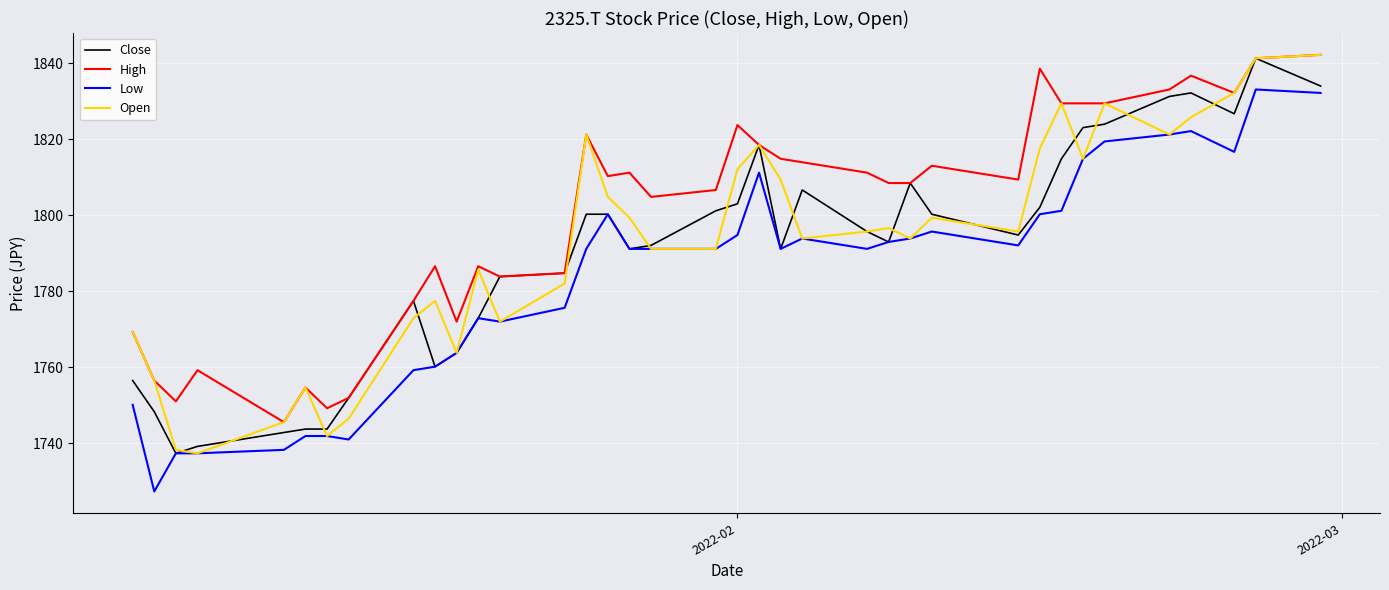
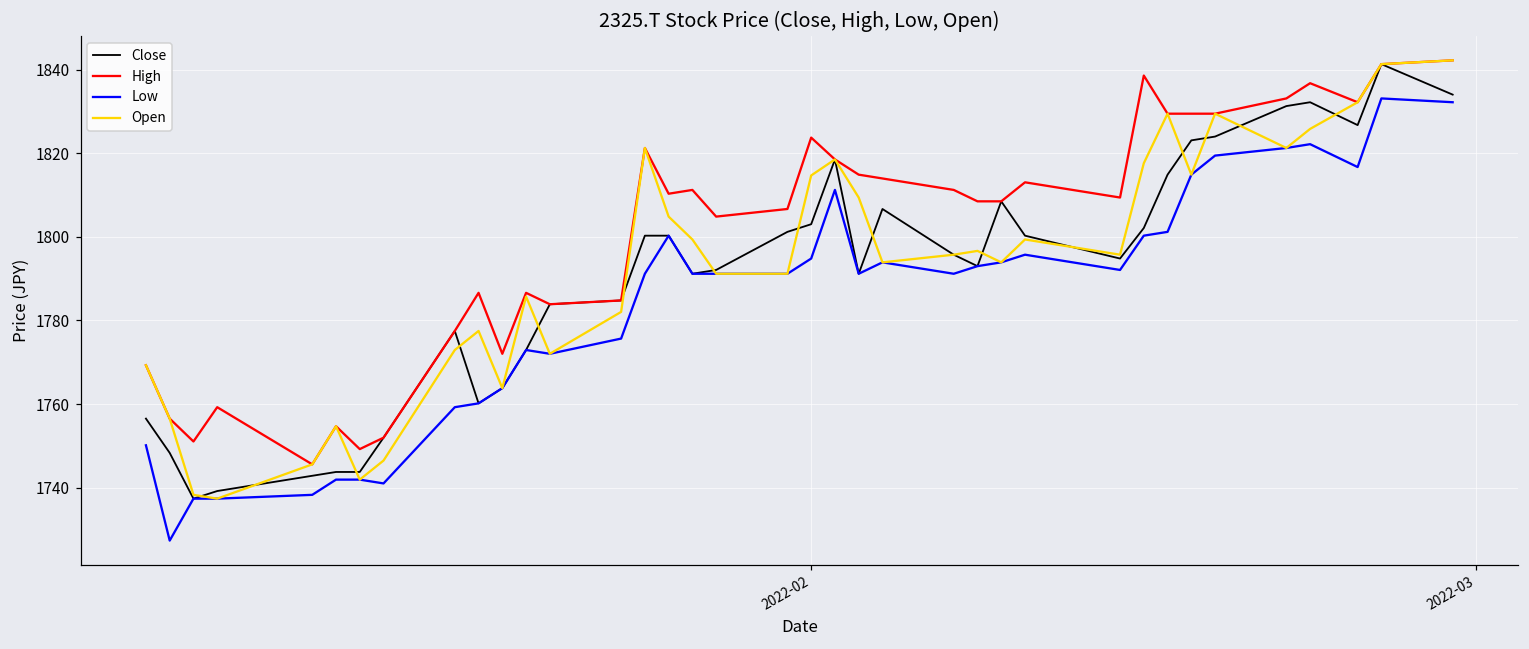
  {
    "Close": {
      "2022-02": 1803
    },
    "High": {
      "2022-02": 1824
    },
    "Low": {
      "2022-02": 1795
    },
    "Open": {
-     "2022-02": 1812
+     "2022-02": 1815
    }
  }
